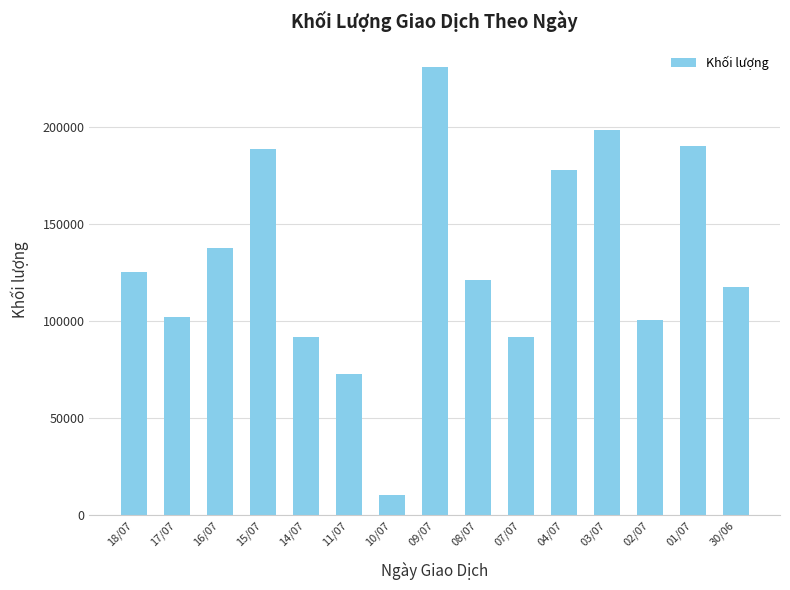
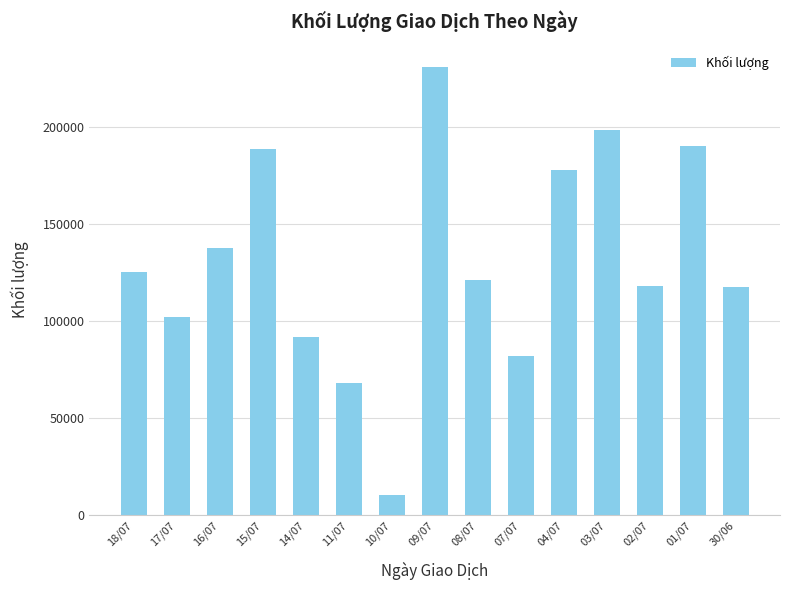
  {
    "18/07": 125000,
    "17/07": 102000,
    "16/07": 138000,
    "15/07": 189000,
    "14/07": 92000,
-   "11/07": 73000,
+   "11/07": 68000,
    "10/07": 10000,
    "09/07": 231000,
    "08/07": 122000,
-   "07/07": 92000,
+   "07/07": 82000,
    "04/07": 178000,
    "03/07": 199000,
-   "02/07": 101000,
+   "02/07": 118000,
    "01/07": 190000,
    "30/06": 118000
  }
